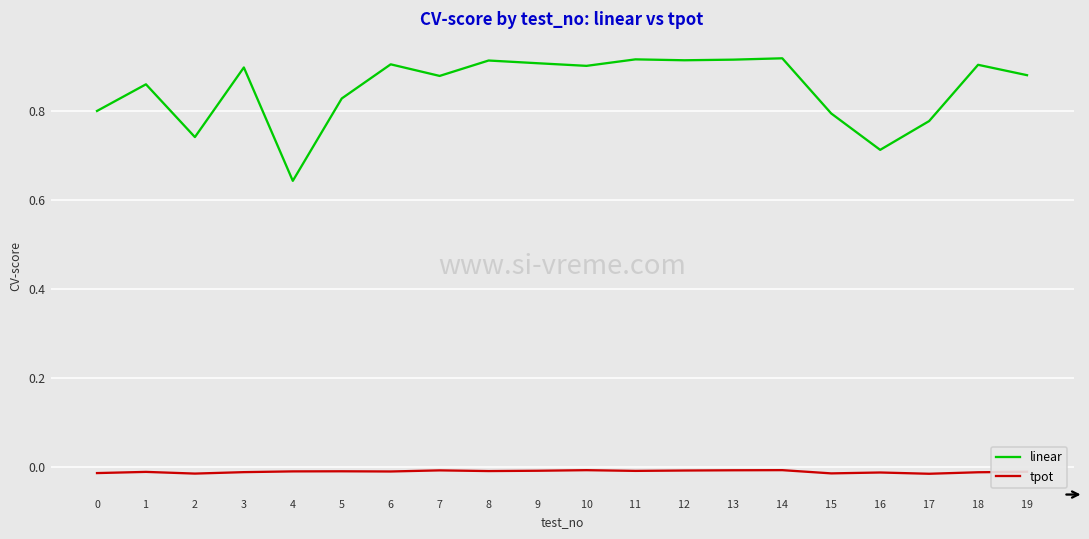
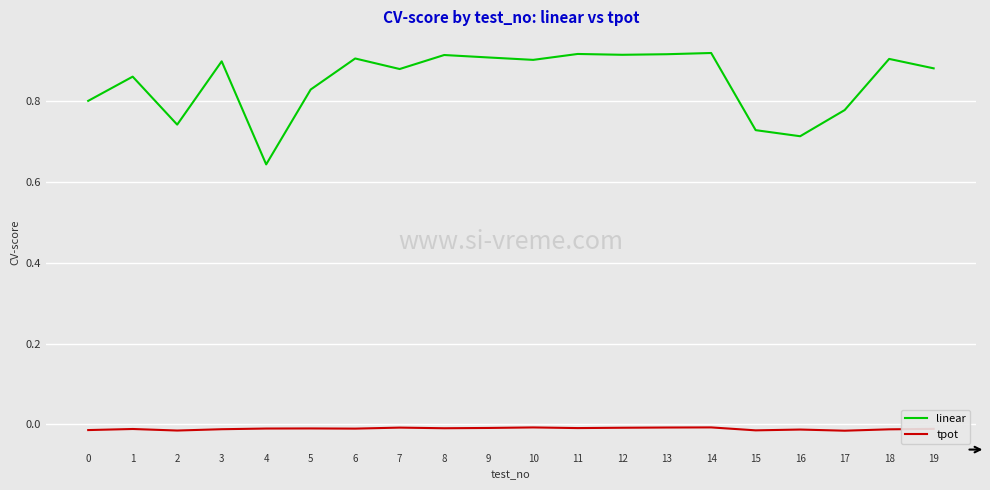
  {
    "linear": {
      "0": 0.80,
      "1": 0.86,
      "2": 0.74,
      "3": 0.90,
      "4": 0.64,
      "5": 0.83,
      "6": 0.91,
      "7": 0.88,
      "8": 0.91,
      "9": 0.91,
      "10": 0.90,
      "11": 0.92,
      "12": 0.91,
      "13": 0.92,
      "14": 0.92,
-     "15": 0.80,
+     "15": 0.73,
      "16": 0.71,
      "17": 0.78,
      "18": 0.90,
      "19": 0.88
    },
    "tpot": {
      "0": -0.01,
      "1": -0.01,
      "2": -0.01,
      "3": -0.01,
      "4": -0.01,
      "5": -0.01,
      "6": -0.01,
      "7": -0.01,
      "8": -0.01,
      "9": -0.01,
      "10": -0.01,
      "11": -0.01,
      "12": -0.01,
      "13": -0.01,
      "14": -0.01,
      "15": -0.01,
      "16": -0.01,
      "17": -0.02,
      "18": -0.01
    }
  }
